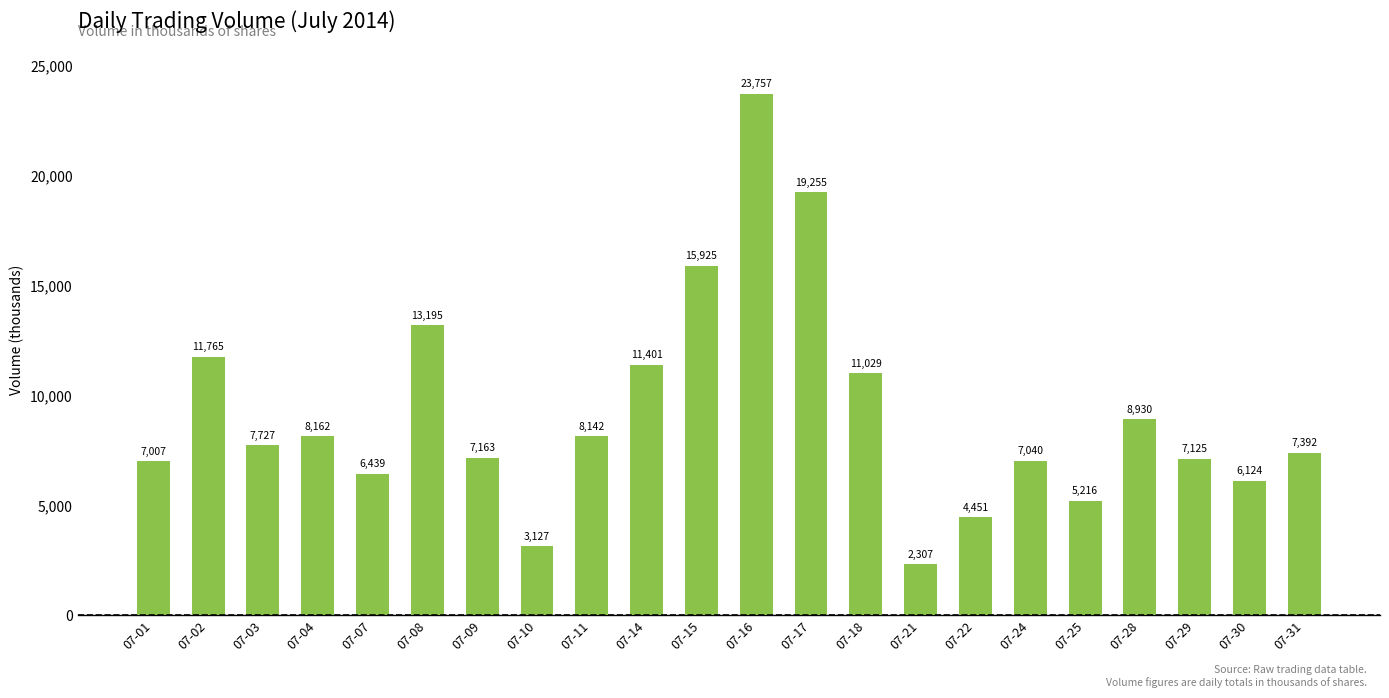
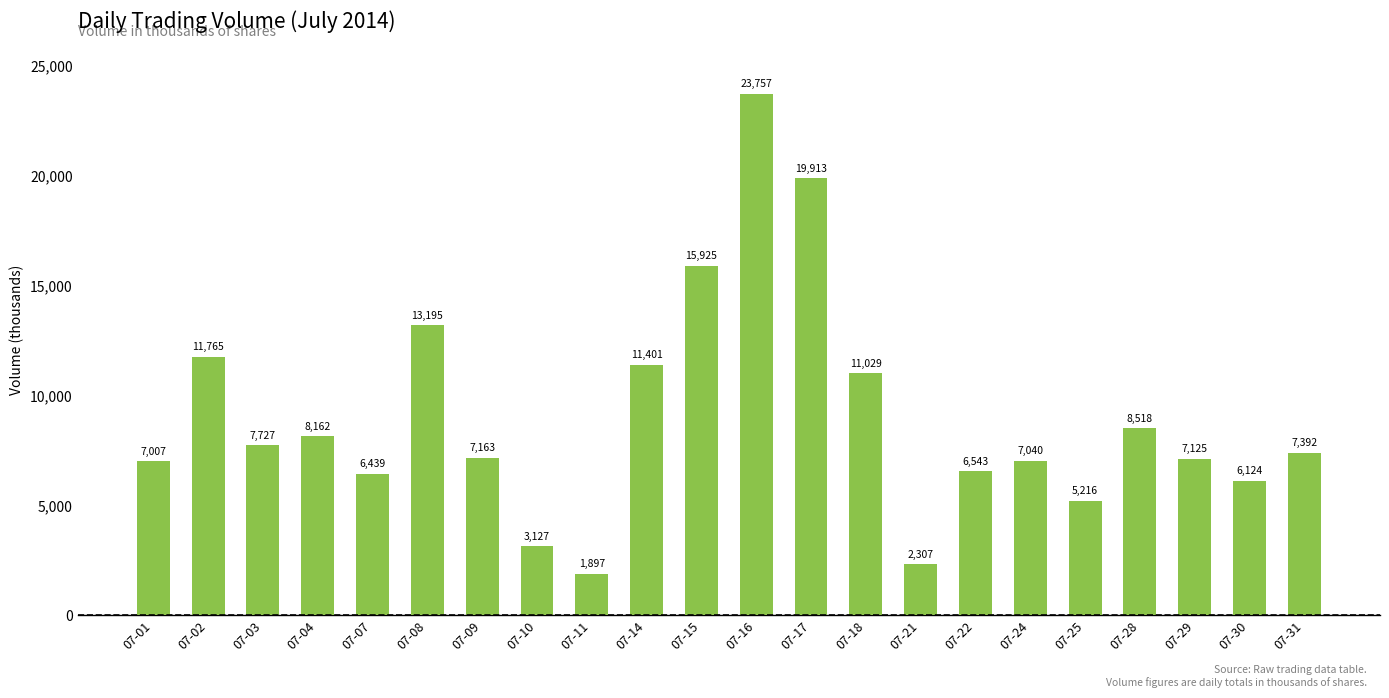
  {
    "07-01": "7,007",
    "07-02": "11,765",
    "07-03": "7,727",
    "07-04": "8,162",
    "07-07": "6,439",
    "07-08": "13,195",
    "07-09": "7,163",
    "07-10": "3,127",
-   "07-11": "8,142",
+   "07-11": "1,897",
    "07-14": "11,401",
    "07-15": "15,925",
    "07-16": "23,757",
-   "07-17": "19,255",
+   "07-17": "19,913",
    "07-18": "11,029",
    "07-21": "2,307",
-   "07-22": "4,451",
+   "07-22": "6,543",
    "07-24": "7,040",
    "07-25": "5,216",
-   "07-28": "8,930",
+   "07-28": "8,518",
    "07-29": "7,125",
    "07-30": "6,124",
    "07-31": "7,392"
  }
